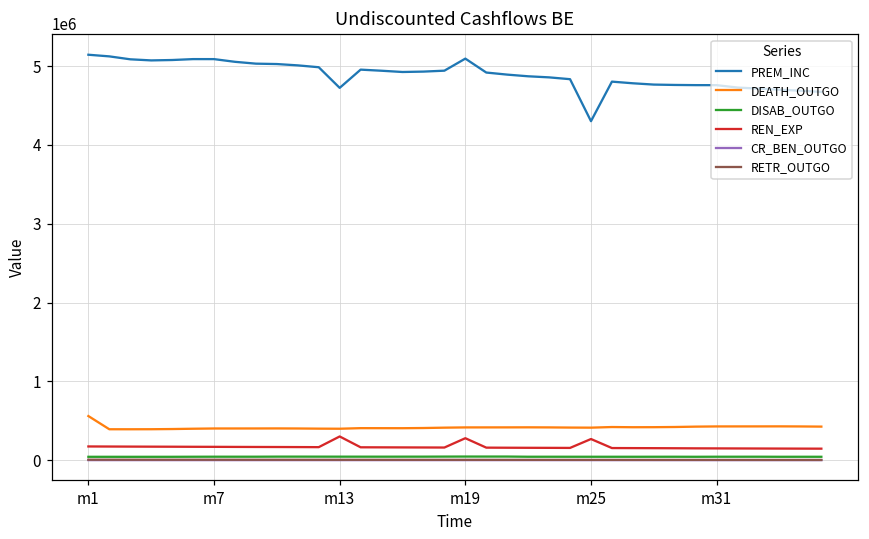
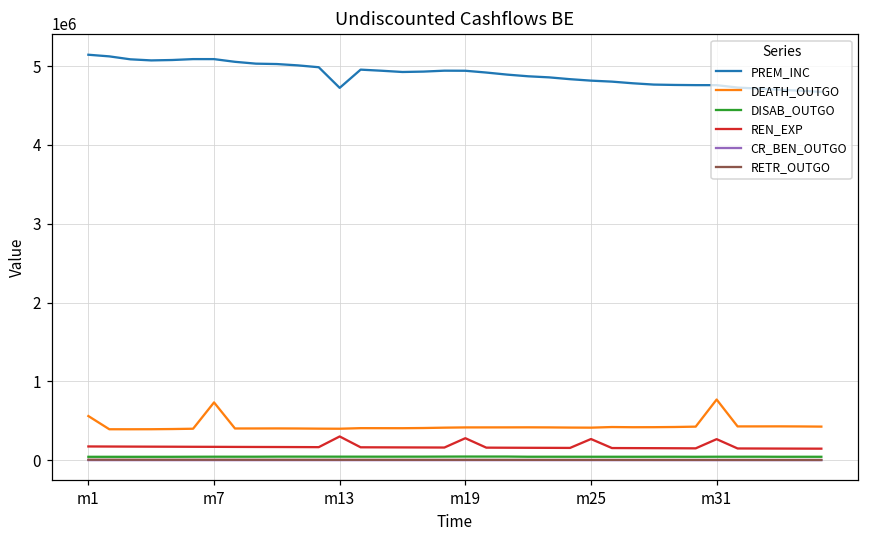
  {
    "PREM_INC": {
      "m1": 5100000,
      "m7": 5100000,
      "m13": 4700000,
-     "m19": 5100000,
-     "m25": 4300000
+     "m19": 4900000,
+     "m25": 4800000
    },
    "DEATH_OUTGO": {
      "m1": 600000,
-     "m7": 400000,
+     "m7": 700000,
      "m13": 400000,
      "m19": 400000,
      "m25": 400000,
-     "m31": 400000
+     "m31": 800000
    },
    "DISAB_OUTGO": {
      "m1": 0,
      "m7": 0,
      "m13": 0,
      "m19": 0,
      "m25": 0,
      "m31": 0
    },
    "REN_EXP": {
      "m1": 200000,
      "m7": 200000,
      "m13": 300000,
      "m19": 300000,
      "m25": 300000,
-     "m31": 100000
+     "m31": 300000
    },
    "RETR_OUTGO": {
      "m1": 0,
      "m7": 0,
      "m13": 0,
      "m19": 0,
      "m25": 0,
      "m31": 0
    }
  }
